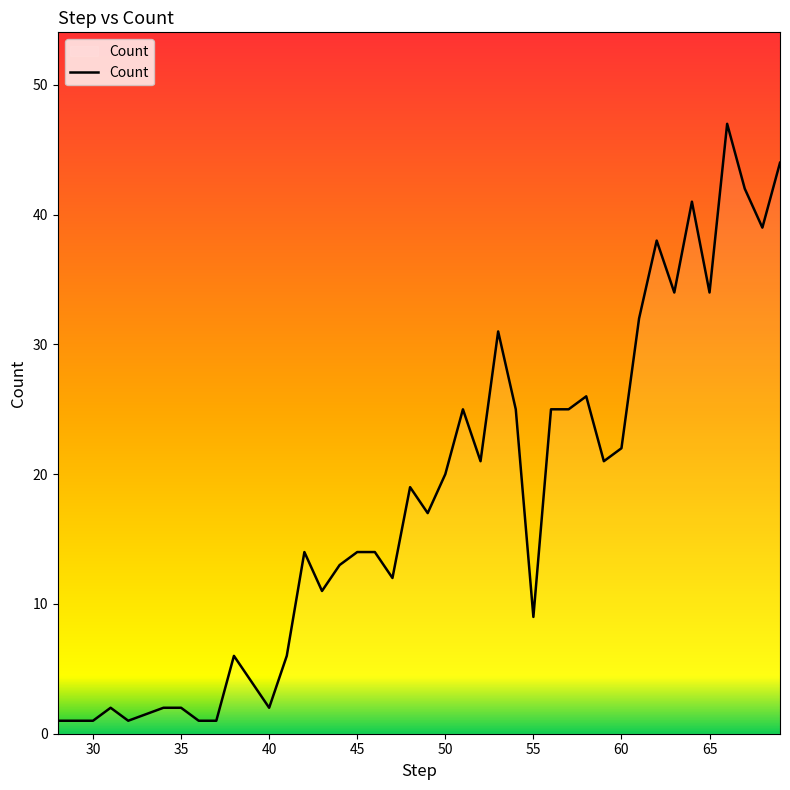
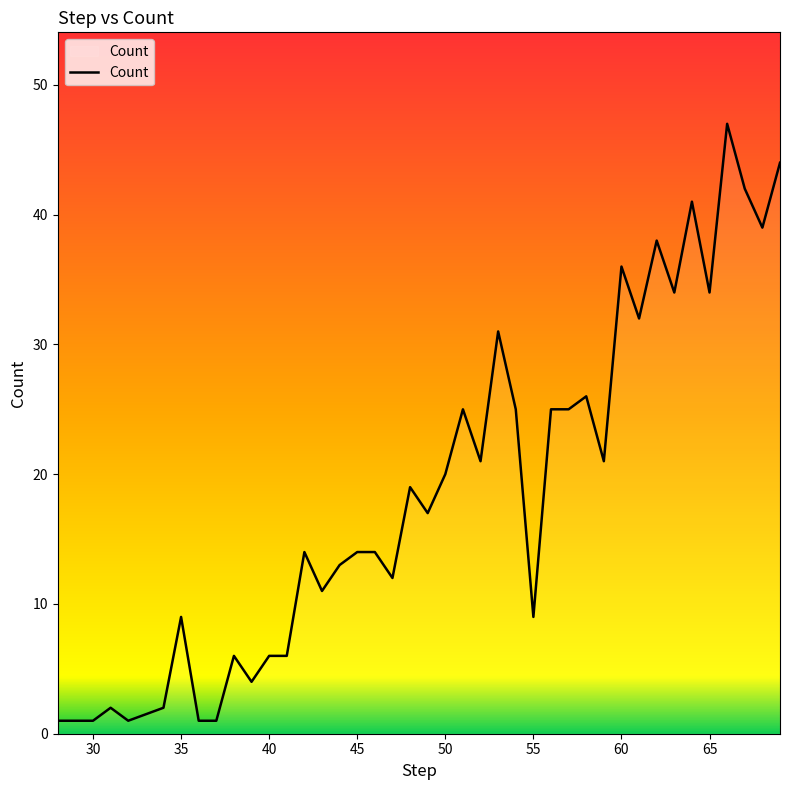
  {
    "30": 1,
-   "35": 2,
-   "40": 2,
+   "35": 9,
+   "40": 6,
    "45": 14,
    "50": 20,
    "55": 9,
-   "60": 22,
+   "60": 36,
    "65": 34
  }
